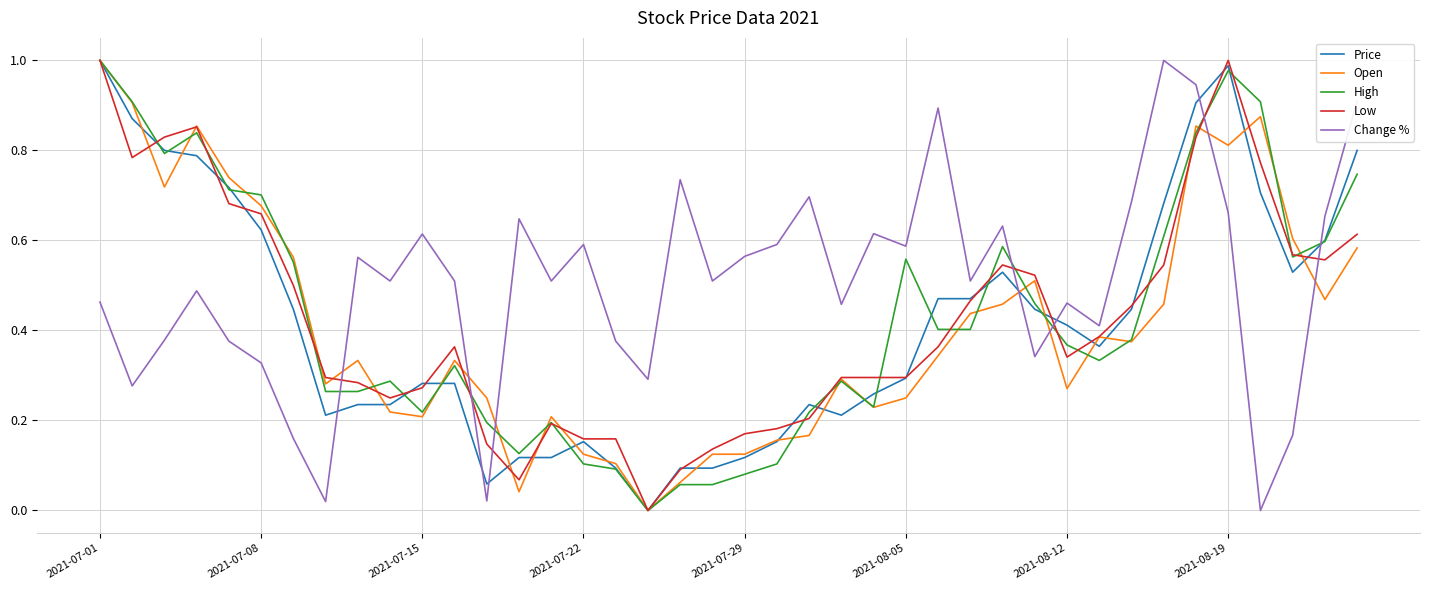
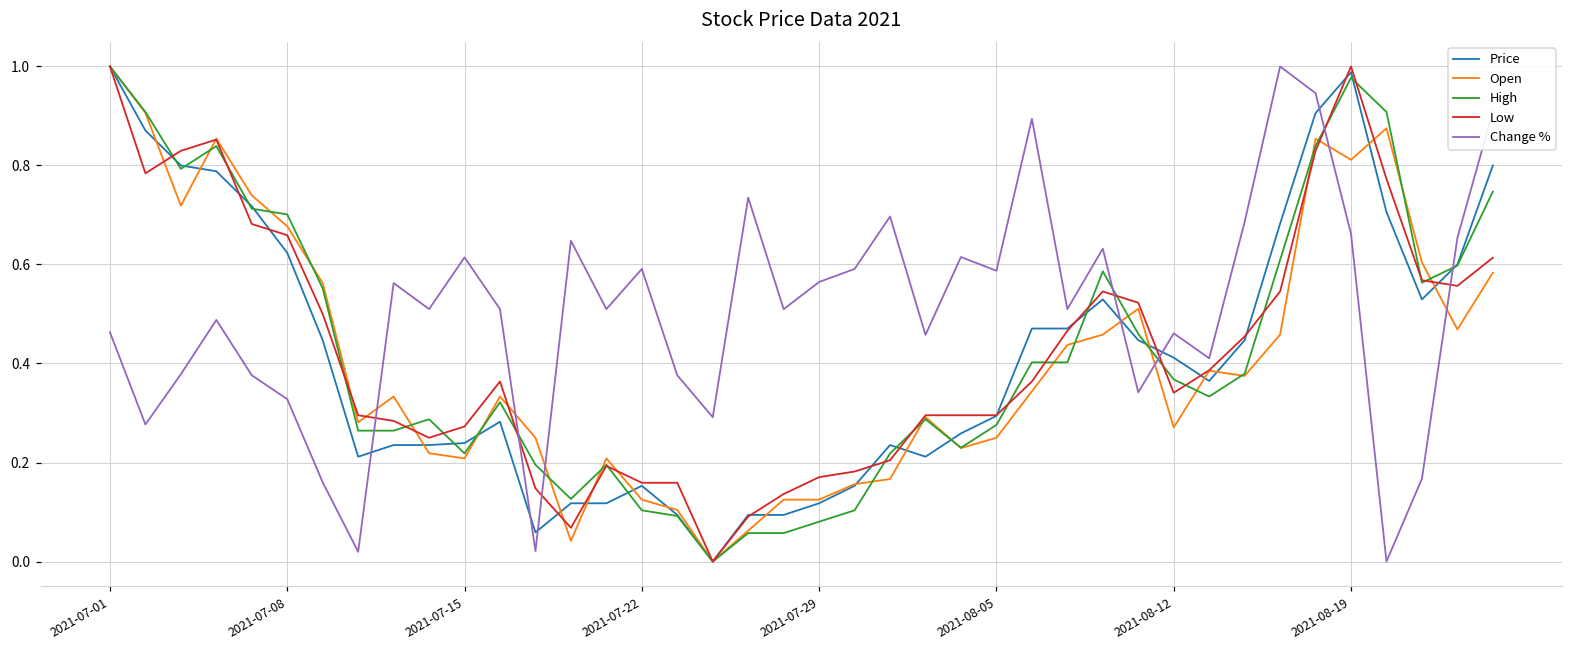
  {
    "Price": {
      "2021-07-08": 0.62,
-     "2021-07-15": 0.28,
+     "2021-07-15": 0.24,
      "2021-07-22": 0.15,
      "2021-07-29": 0.12,
      "2021-08-12": 0.41,
      "2021-08-19": 0.99
    },
    "Open": {
      "2021-07-08": 0.68,
      "2021-07-15": 0.21,
      "2021-07-22": 0.13,
      "2021-07-29": 0.13,
      "2021-08-05": 0.25,
      "2021-08-12": 0.27,
      "2021-08-19": 0.81
    },
    "High": {
      "2021-07-08": 0.70,
      "2021-07-15": 0.22,
      "2021-07-22": 0.10,
      "2021-07-29": 0.08,
-     "2021-08-05": 0.56,
+     "2021-08-05": 0.28,
      "2021-08-12": 0.37,
      "2021-08-19": 0.98
    },
    "Low": {
      "2021-07-08": 0.66,
      "2021-07-15": 0.27,
      "2021-07-22": 0.16,
      "2021-07-29": 0.17,
      "2021-08-12": 0.34,
      "2021-08-19": 1.00
    },
    "Change %": {
      "2021-07-01": 0.46,
      "2021-07-08": 0.33,
      "2021-07-15": 0.61,
      "2021-07-22": 0.59,
      "2021-07-29": 0.56,
      "2021-08-05": 0.59,
      "2021-08-12": 0.46,
      "2021-08-19": 0.66
    }
  }
